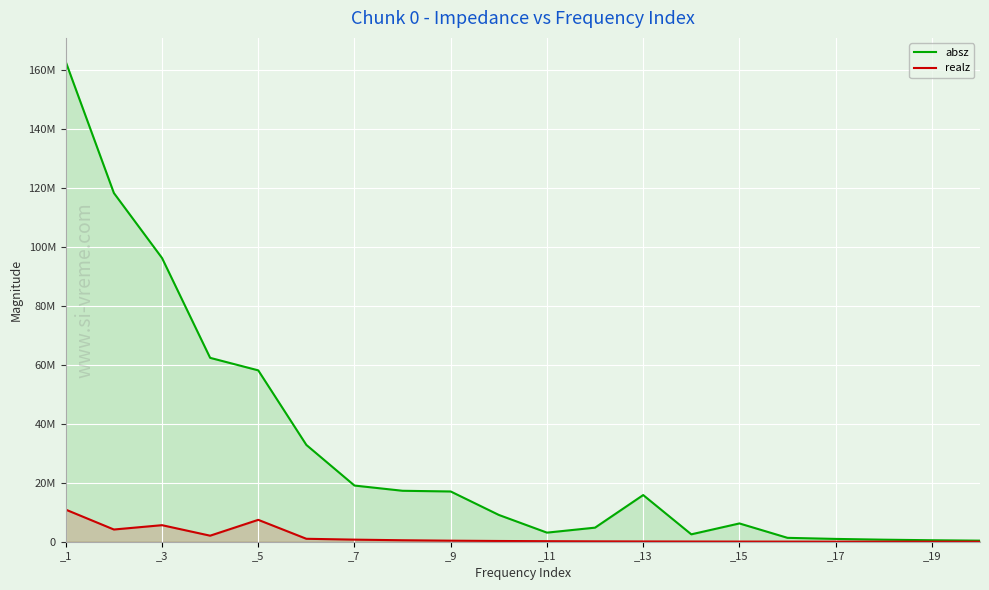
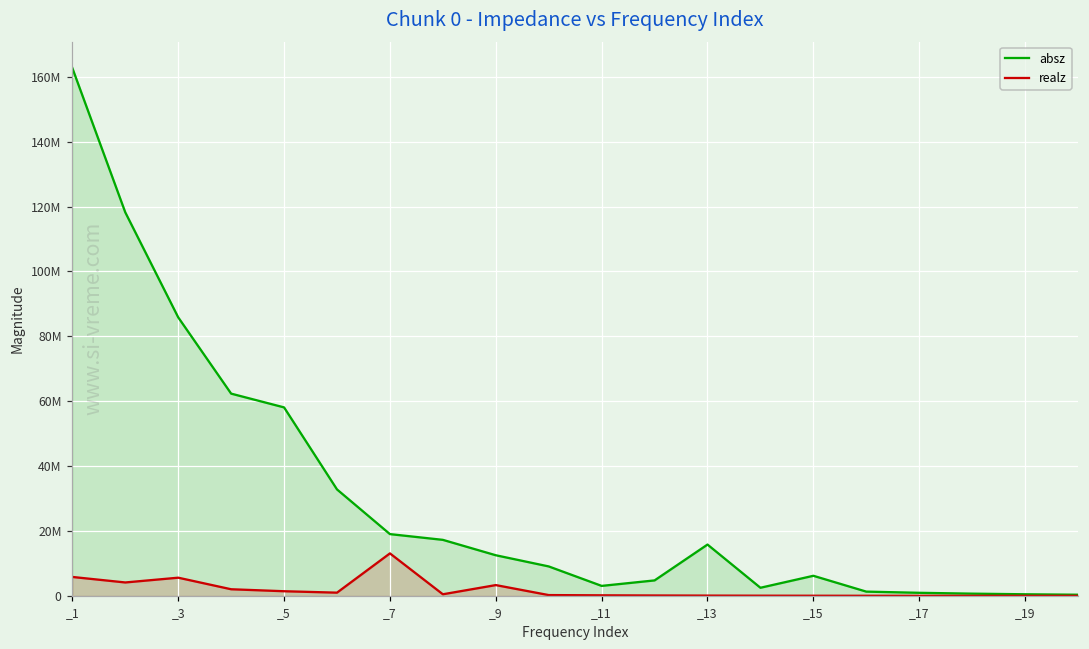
  {
    "absz": {
      "_1": 163000000,
-     "_3": 96000000,
+     "_3": 86000000,
      "_5": 58000000,
      "_7": 19000000,
-     "_9": 17000000,
+     "_9": 13000000,
      "_11": 3000000,
      "_13": 16000000,
      "_15": 6000000,
      "_17": 1000000
    },
    "realz": {
-     "_1": 11000000,
+     "_1": 6000000,
      "_3": 6000000,
-     "_5": 7000000,
-     "_7": 1000000,
-     "_9": 0,
+     "_5": 1000000,
+     "_7": 13000000,
+     "_9": 3000000,
      "_11": 0,
      "_13": 0,
      "_15": 0,
      "_17": 0
    }
  }
